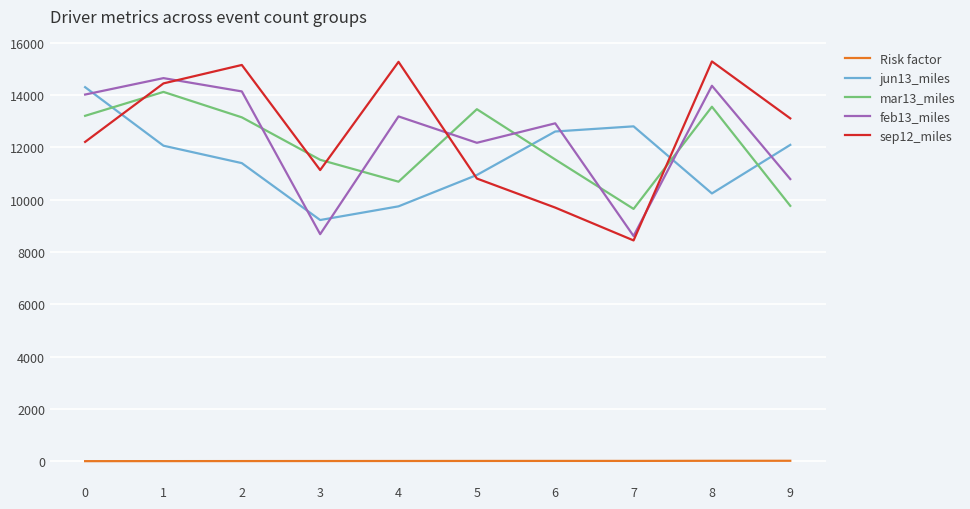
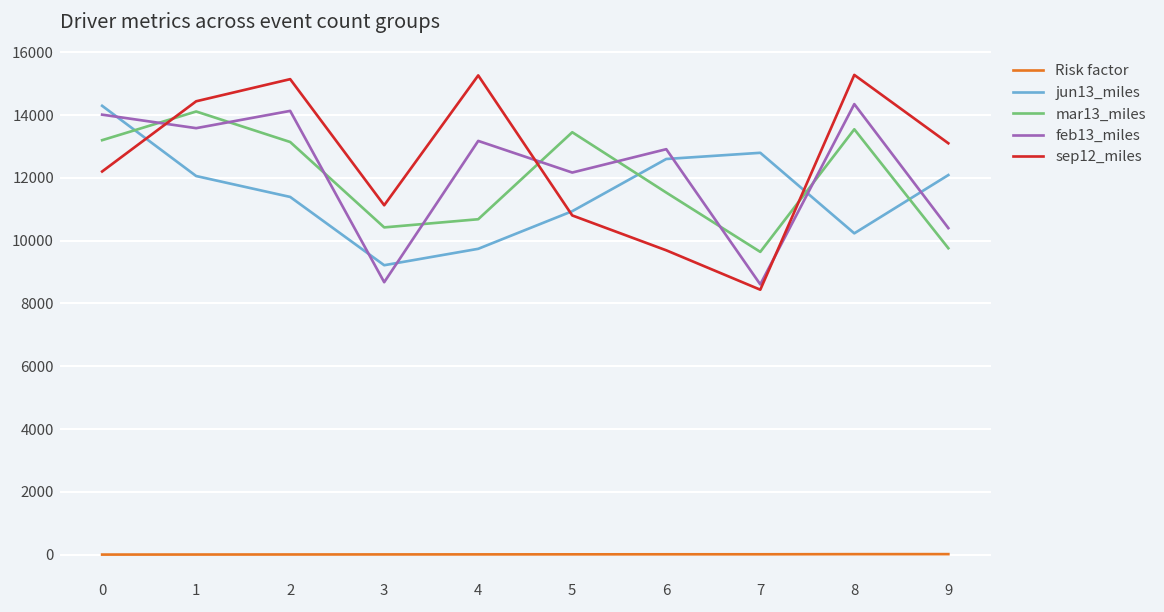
  {
    "Risk factor": {
      "0": 0,
      "1": 0,
      "2": 0,
      "3": 0,
      "4": 0,
      "5": 0,
      "6": 0,
      "7": 0,
      "8": 0,
      "9": 0
    },
    "jun13_miles": {
      "0": 14300,
      "1": 12100,
      "2": 11400,
      "3": 9200,
      "4": 9700,
      "5": 10900,
      "6": 12600,
      "7": 12800,
      "8": 10200,
      "9": 12100
    },
    "mar13_miles": {
      "0": 13200,
      "1": 14100,
      "2": 13100,
-     "3": 11500,
+     "3": 10400,
      "4": 10700,
      "5": 13500,
      "6": 11500,
      "7": 9600,
      "8": 13500,
      "9": 9800
    },
    "feb13_miles": {
      "0": 14000,
-     "1": 14600,
+     "1": 13600,
      "2": 14100,
      "3": 8700,
      "4": 13200,
      "5": 12200,
      "6": 12900,
      "7": 8600,
      "8": 14300,
-     "9": 10800
+     "9": 10400
    },
    "sep12_miles": {
      "0": 12200,
      "1": 14400,
      "2": 15100,
      "3": 11100,
      "4": 15300,
      "5": 10800,
      "6": 9700,
      "7": 8400,
      "8": 15300,
      "9": 13100
    }
  }
